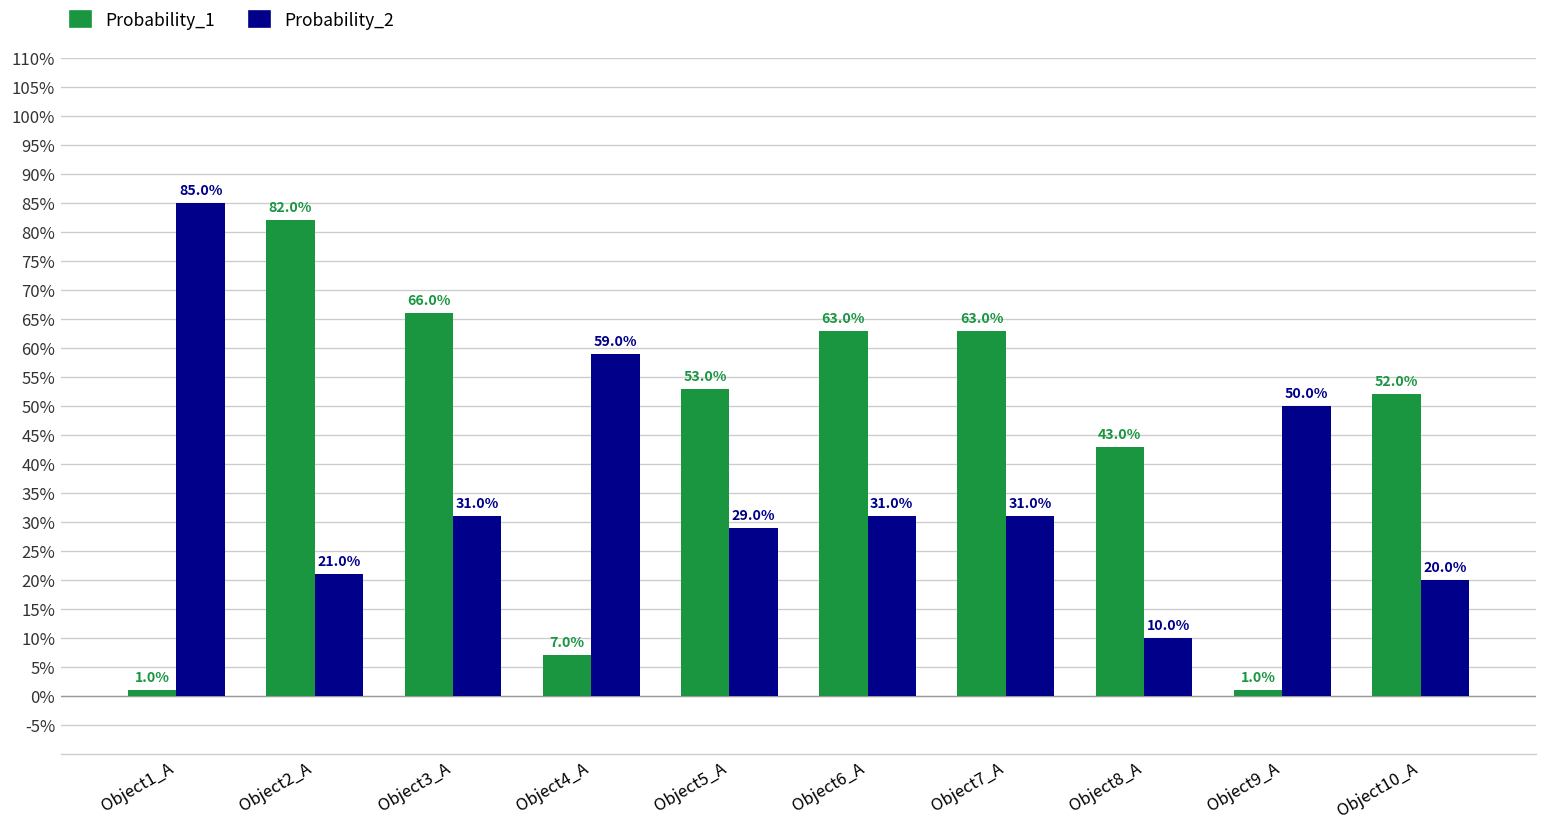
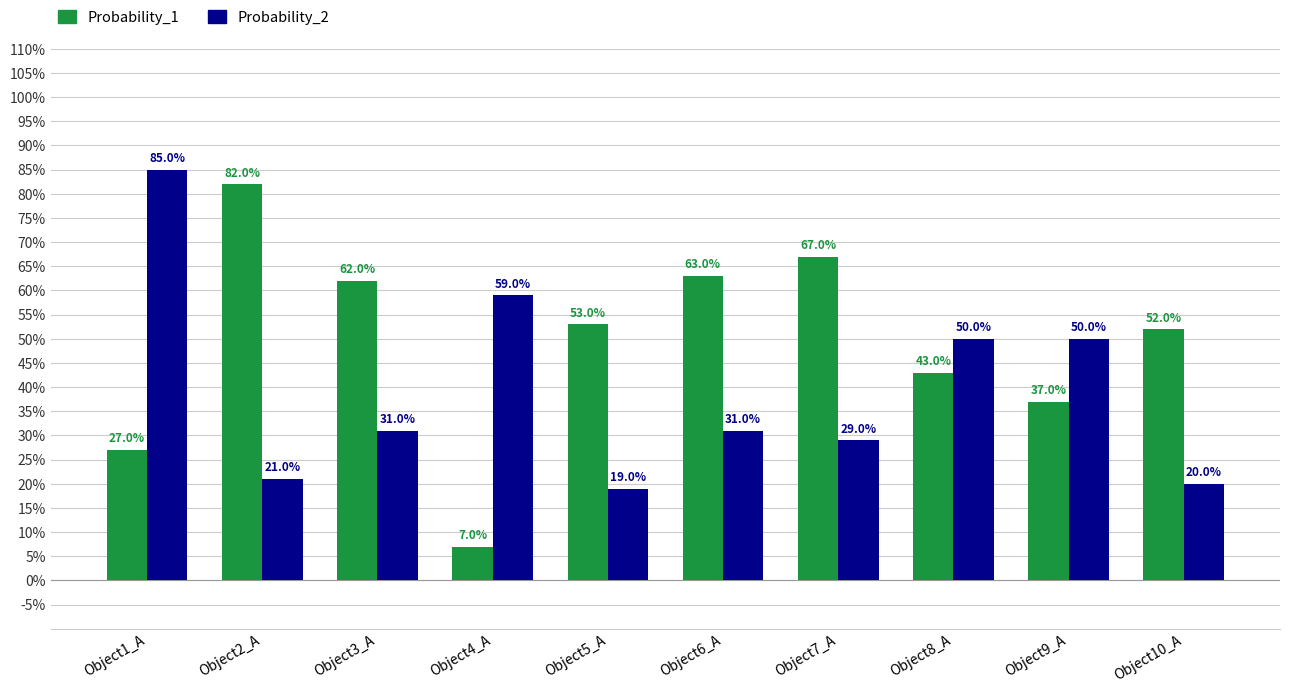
  {
    "Probability_1": {
-     "Object1_A": "1.0%",
+     "Object1_A": "27.0%",
      "Object2_A": "82.0%",
-     "Object3_A": "66.0%",
+     "Object3_A": "62.0%",
      "Object4_A": "7.0%",
      "Object5_A": "53.0%",
      "Object6_A": "63.0%",
-     "Object7_A": "63.0%",
+     "Object7_A": "67.0%",
      "Object8_A": "43.0%",
-     "Object9_A": "1.0%",
+     "Object9_A": "37.0%",
      "Object10_A": "52.0%"
    },
    "Probability_2": {
      "Object1_A": "85.0%",
      "Object2_A": "21.0%",
      "Object3_A": "31.0%",
      "Object4_A": "59.0%",
-     "Object5_A": "29.0%",
+     "Object5_A": "19.0%",
      "Object6_A": "31.0%",
-     "Object7_A": "31.0%",
-     "Object8_A": "10.0%",
+     "Object7_A": "29.0%",
+     "Object8_A": "50.0%",
      "Object9_A": "50.0%",
      "Object10_A": "20.0%"
    }
  }
